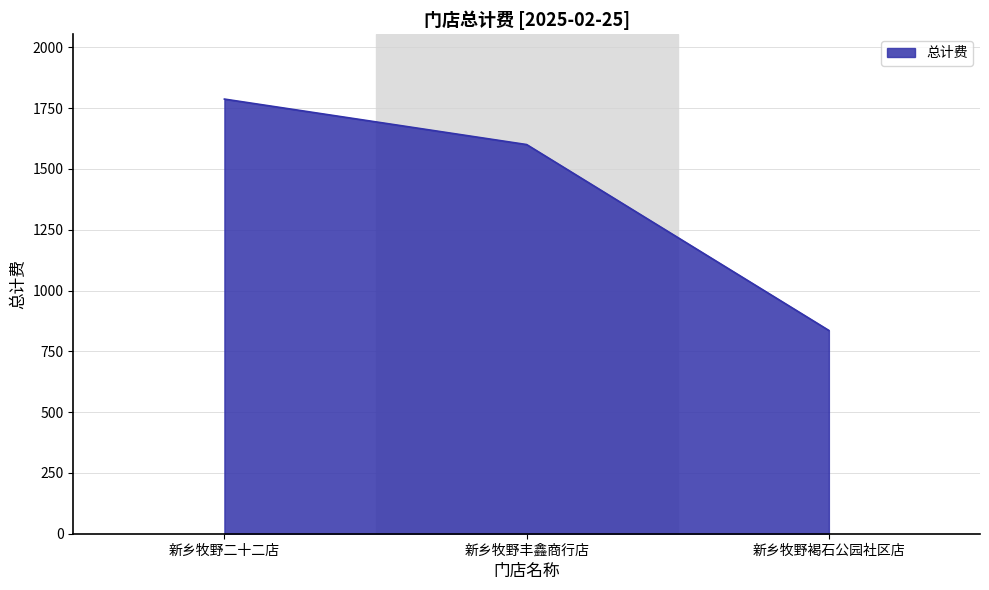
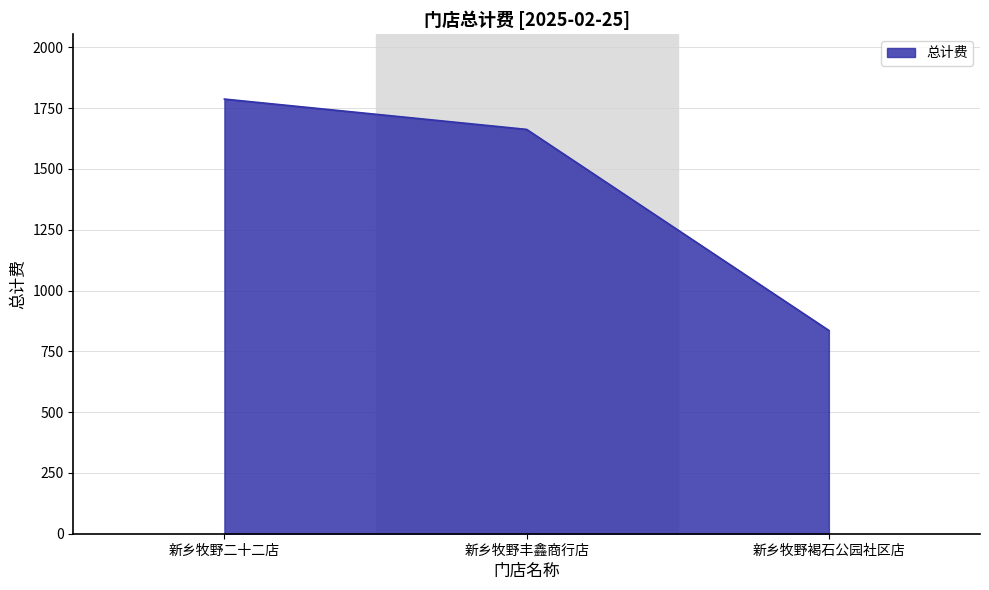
  {
    "新乡牧野二十二店": 1790,
-   "新乡牧野丰鑫商行店": 1600,
+   "新乡牧野丰鑫商行店": 1660,
    "新乡牧野褐石公园社区店": 840
  }
